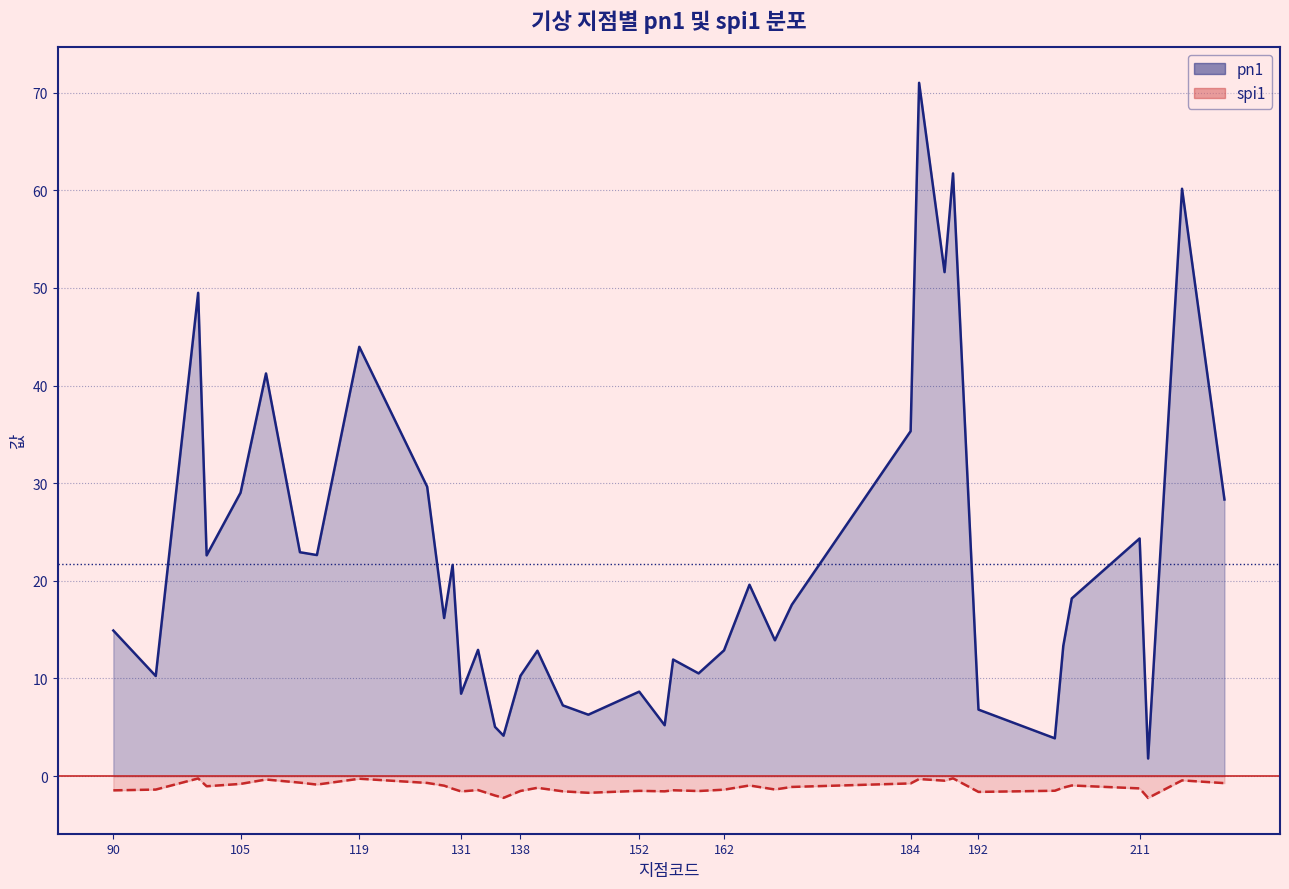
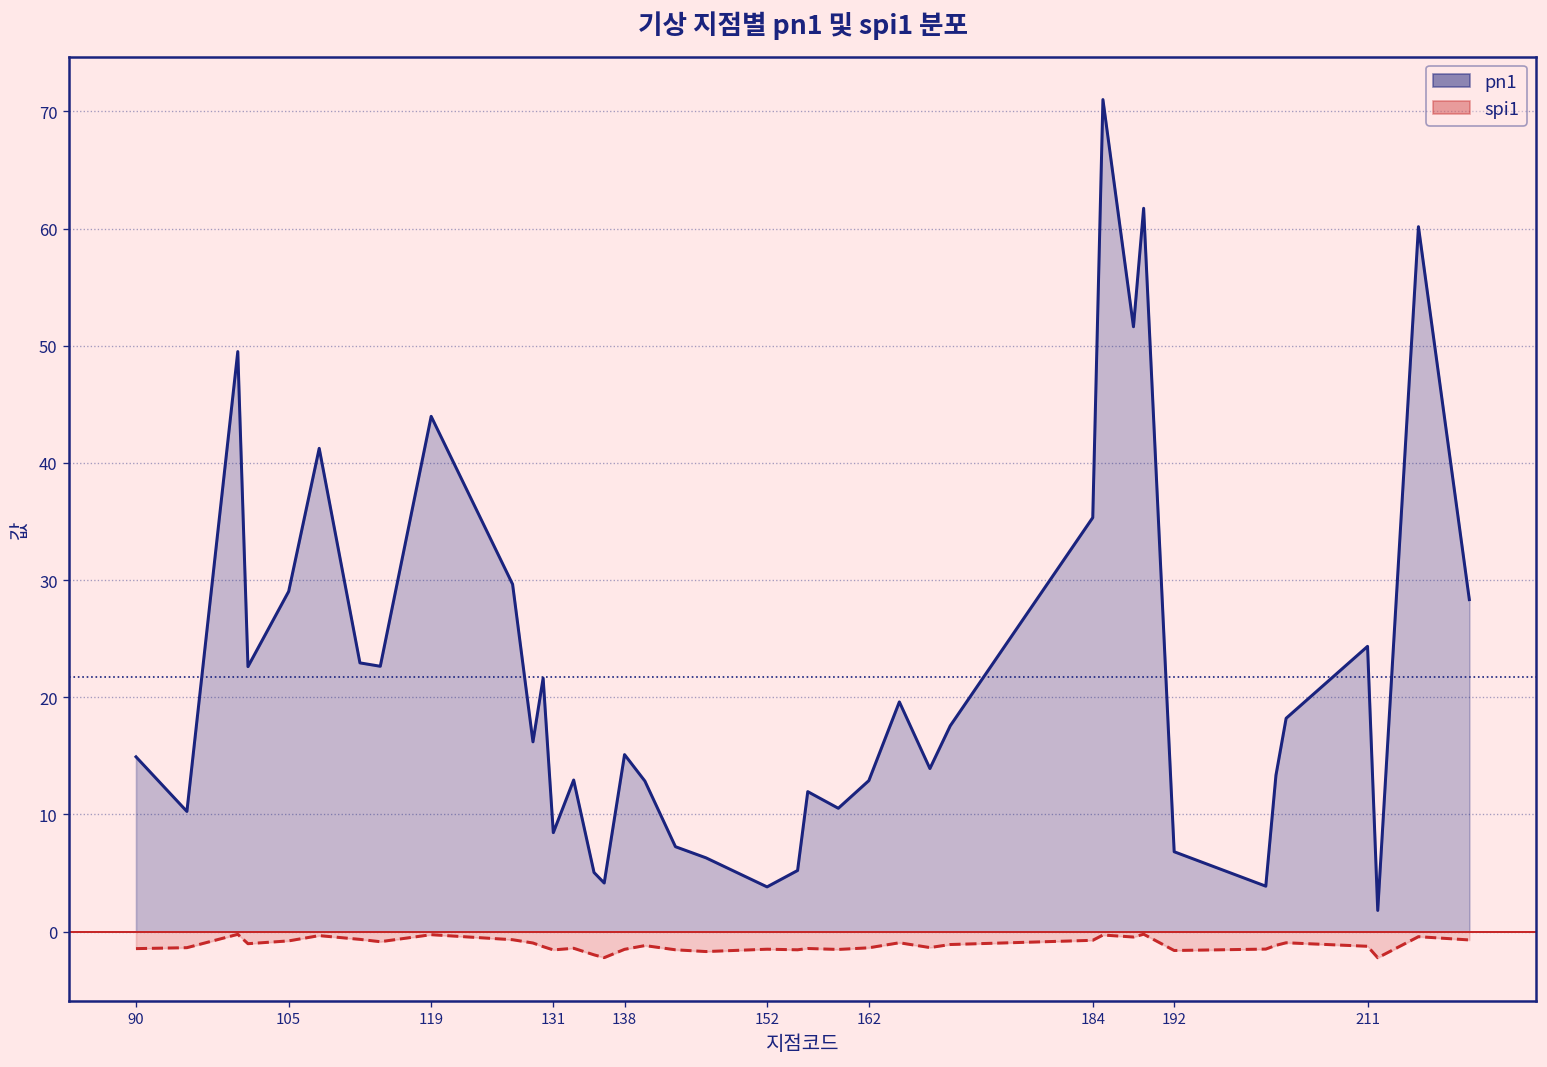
  {
    "pn1": {
      "90": 15,
      "105": 29,
      "119": 44,
      "131": 8,
-     "138": 10,
-     "152": 9,
+     "138": 15,
+     "152": 4,
      "162": 13,
      "184": 35,
      "192": 7,
      "211": 24
    }
  }
